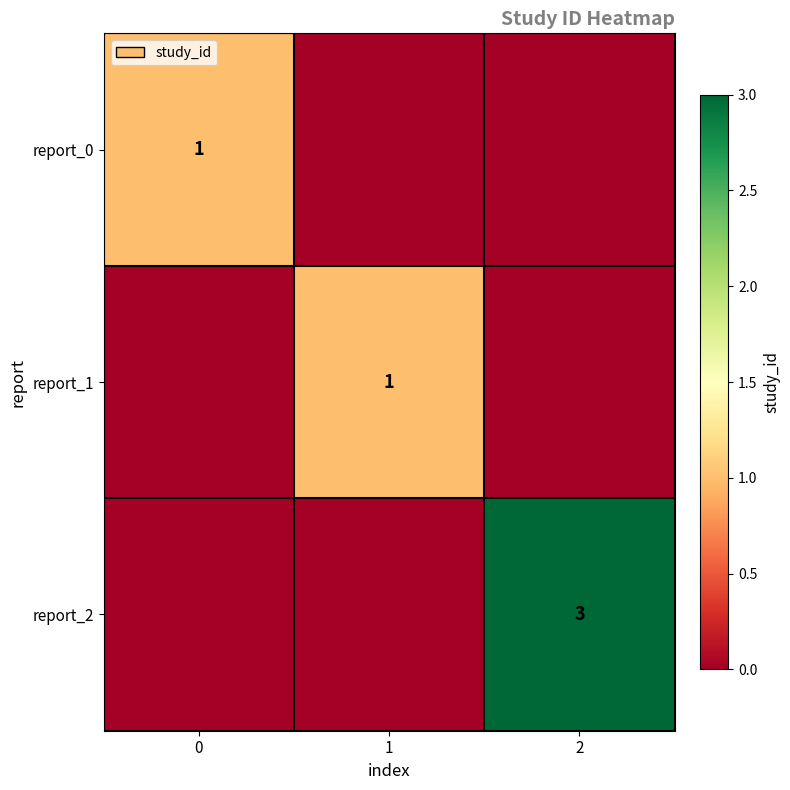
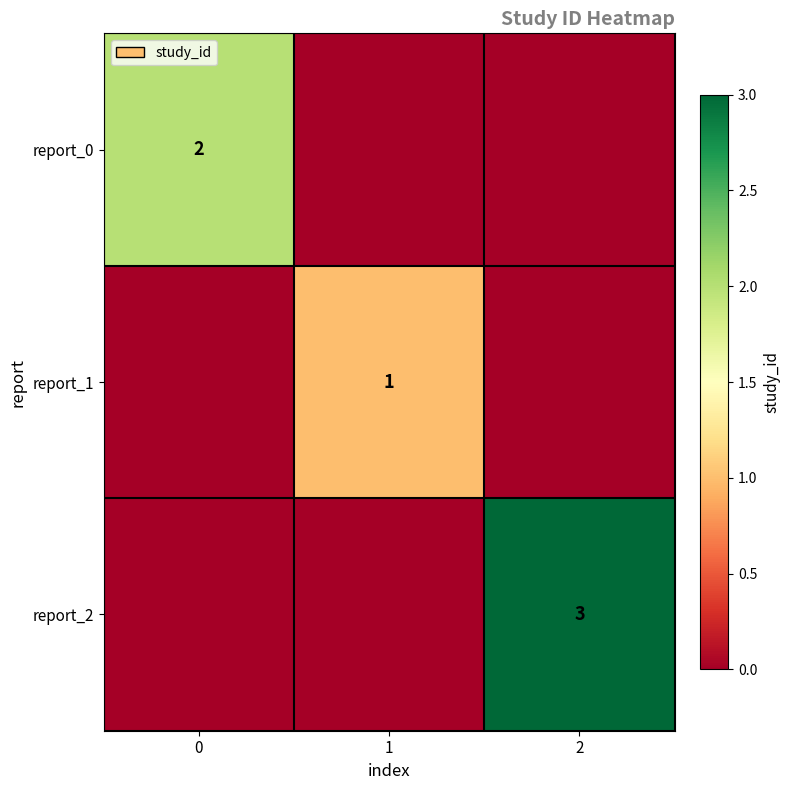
  {
    "report_0": {
-     "0": 1
+     "0": 2
    },
    "report_1": {
      "1": 1
    },
    "report_2": {
      "2": 3
    }
  }
